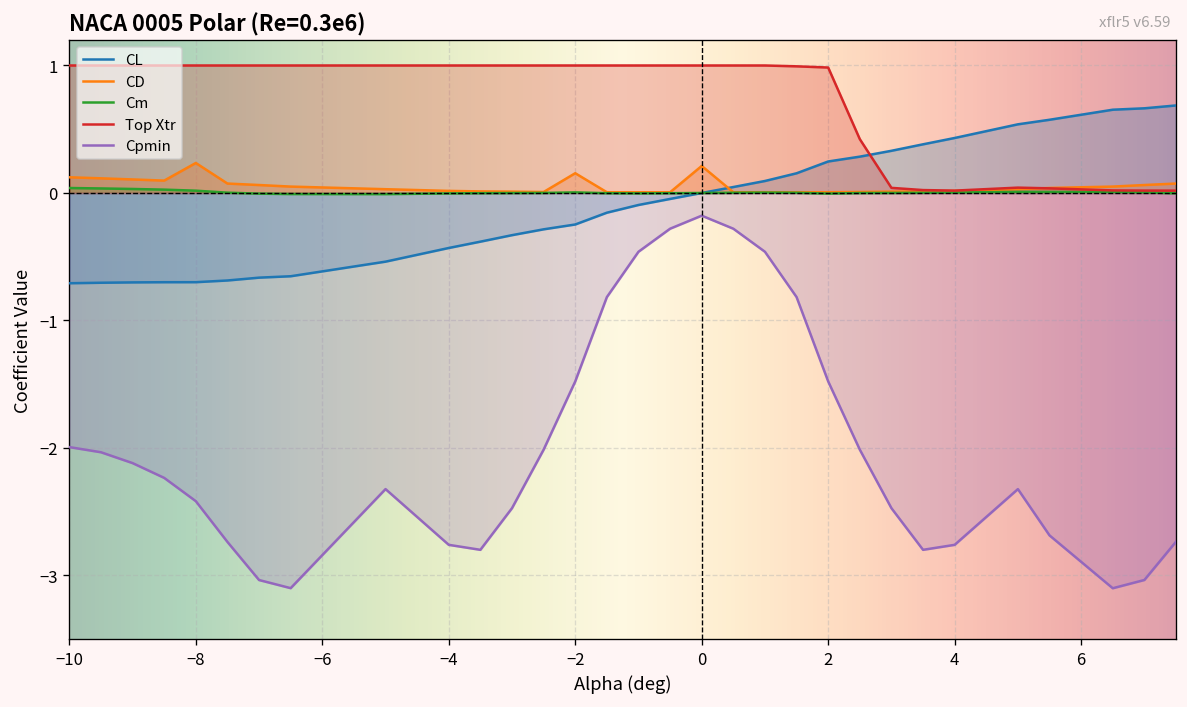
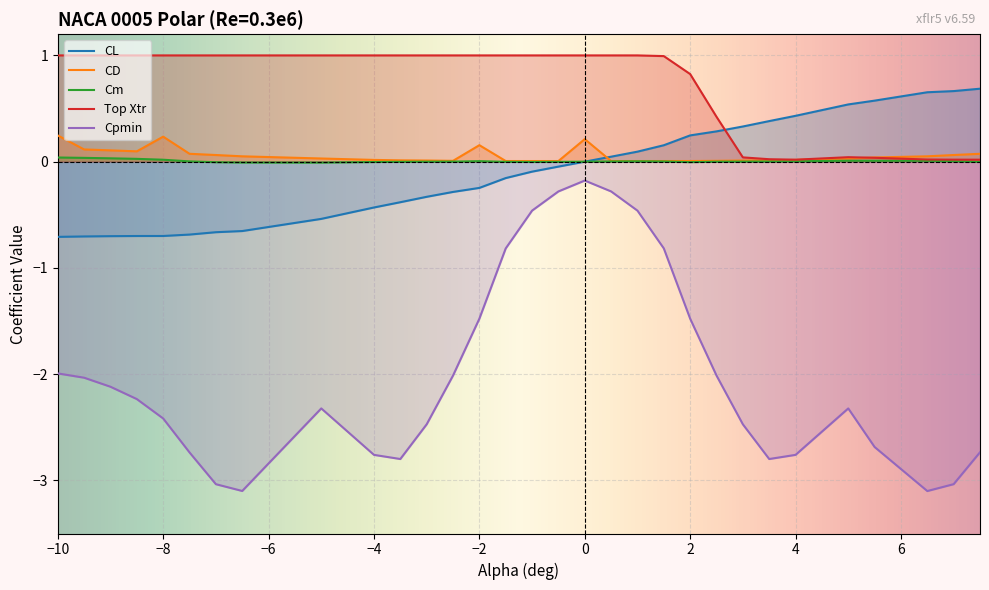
  {
    "CD": {
-     "−10": 0.12,
+     "−10": 0.25,
      "−8": 0.24,
      "−2": 0.16,
      "0": 0.21
    },
    "Top Xtr": {
      "−10": 1.00,
      "−8": 1.00,
      "−4": 1.00,
      "−2": 1.00,
      "0": 1.00,
-     "2": 0.98
+     "2": 0.82
    }
  }
